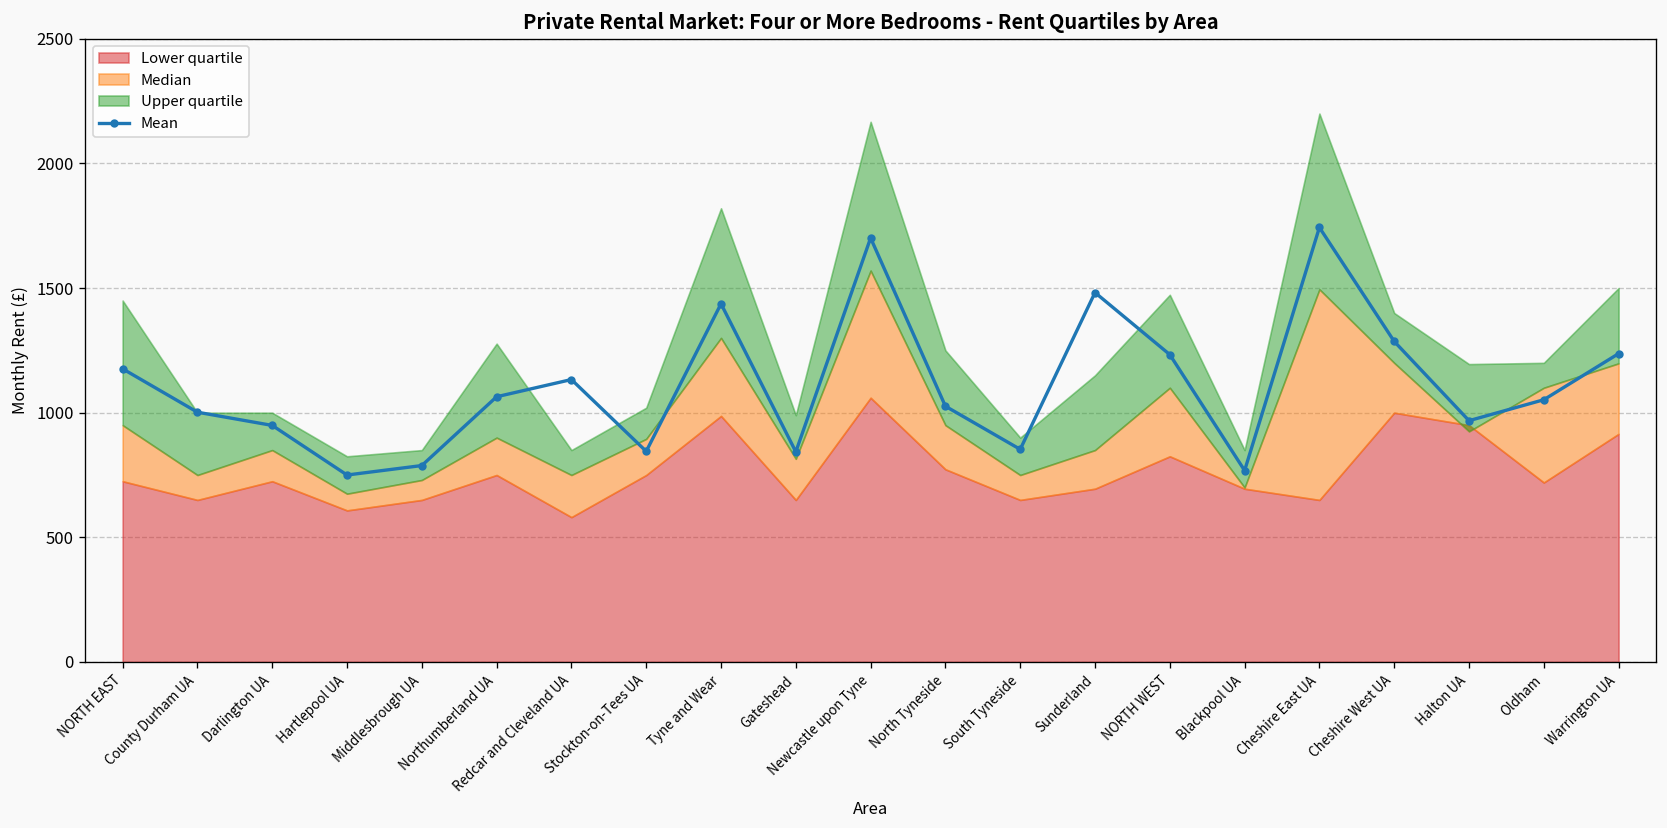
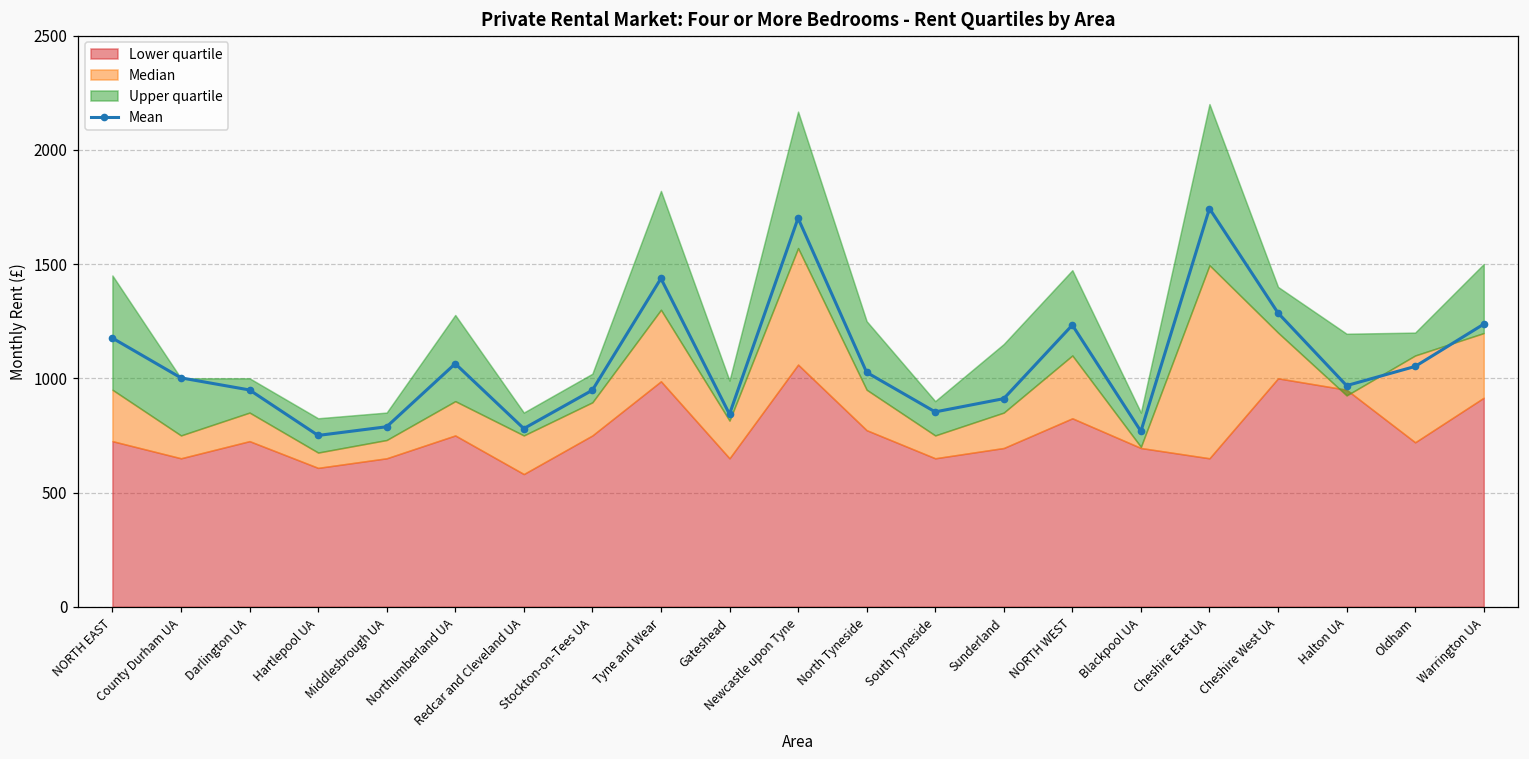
  {
    "Mean": {
      "NORTH EAST": 1180,
      "Darlington UA": 950,
      "Hartlepool UA": 750,
      "Middlesbrough UA": 790,
      "Northumberland UA": 1060,
-     "Redcar and Cleveland UA": 1130,
-     "Stockton-on-Tees UA": 850,
+     "Redcar and Cleveland UA": 780,
+     "Stockton-on-Tees UA": 950,
      "Tyne and Wear": 1440,
      "Gateshead": 840,
      "Newcastle upon Tyne": 1700,
      "North Tyneside": 1030,
      "South Tyneside": 850,
-     "Sunderland": 1480,
+     "Sunderland": 910,
      "NORTH WEST": 1230,
      "Blackpool UA": 770,
      "Cheshire East UA": 1740,
      "Cheshire West UA": 1290,
      "Halton UA": 970,
      "Oldham": 1050,
      "Warrington UA": 1240
    },
    "Lower quartile": {
      "NORTH EAST": 730,
      "County Durham UA": 650,
      "Darlington UA": 730,
      "Hartlepool UA": 610,
      "Middlesbrough UA": 650,
      "Northumberland UA": 750,
      "Redcar and Cleveland UA": 580,
      "Stockton-on-Tees UA": 750,
      "Tyne and Wear": 990,
      "Gateshead": 650,
      "Newcastle upon Tyne": 1060,
      "North Tyneside": 770,
      "South Tyneside": 650,
      "Sunderland": 700,
      "NORTH WEST": 830,
      "Cheshire East UA": 650,
      "Cheshire West UA": 1000,
      "Oldham": 720,
      "Warrington UA": 920
    }
  }
